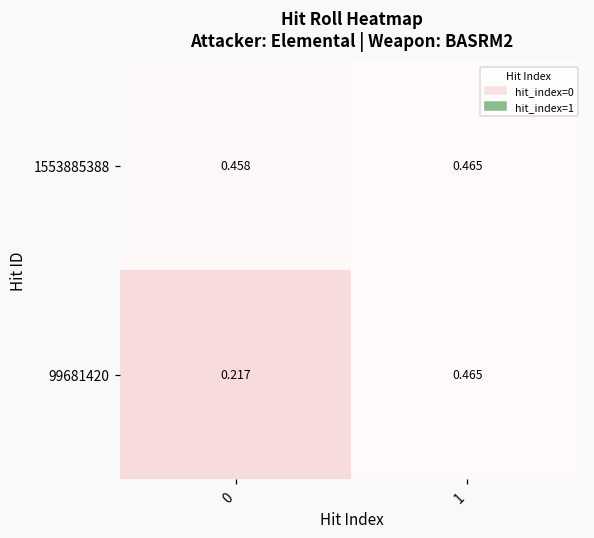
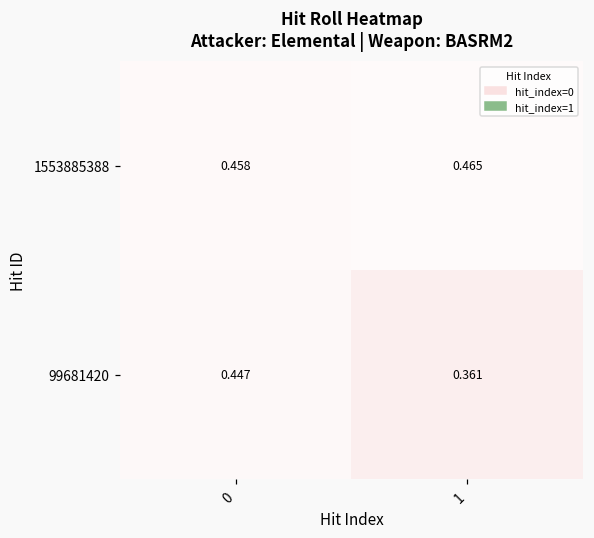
  {
    "1553885388": {
      "0": 0.458,
      "1": 0.465
    },
    "99681420": {
-     "0": 0.217,
-     "1": 0.465
+     "0": 0.447,
+     "1": 0.361
    }
  }
